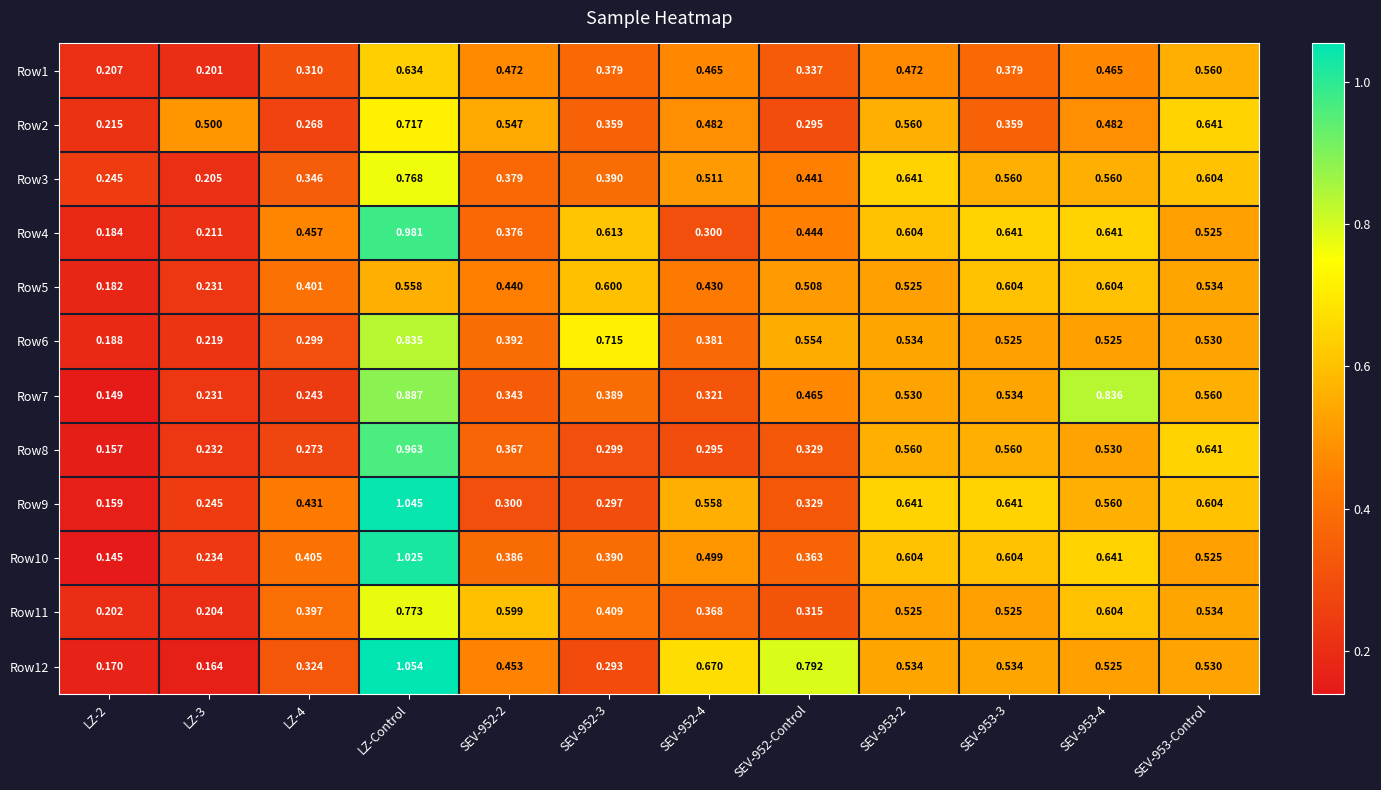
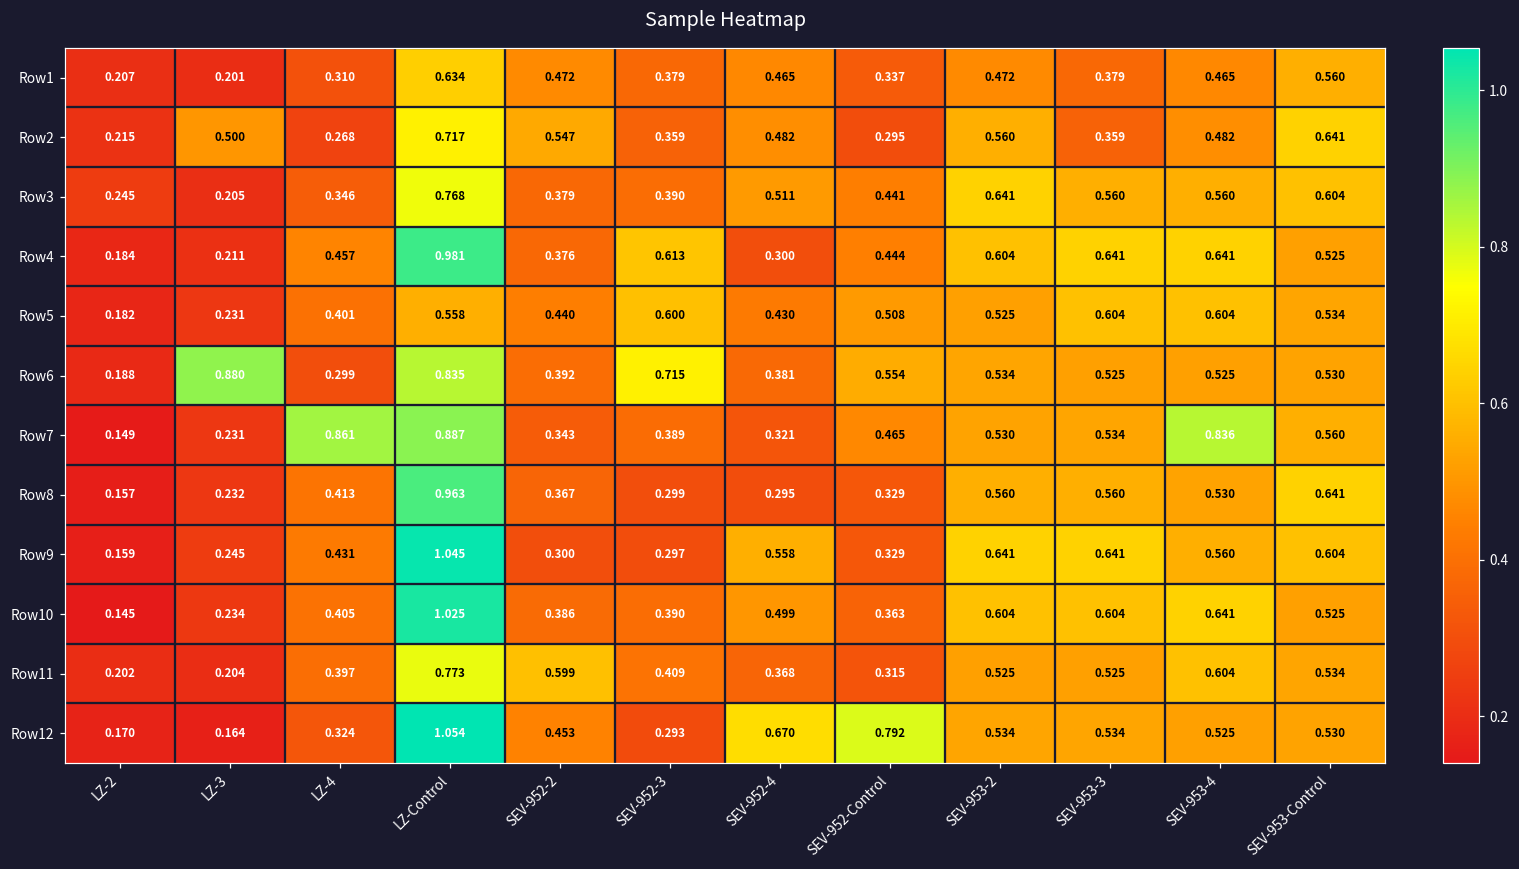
  {
    "Row1": {
      "LZ-2": 0.207,
      "LZ-3": 0.201,
      "LZ-4": 0.310,
      "LZ-Control": 0.634,
      "SEV-952-2": 0.472,
      "SEV-952-3": 0.379,
      "SEV-952-4": 0.465,
      "SEV-952-Control": 0.337,
      "SEV-953-2": 0.472,
      "SEV-953-3": 0.379,
      "SEV-953-4": 0.465,
      "SEV-953-Control": 0.560
    },
    "Row2": {
      "LZ-2": 0.215,
      "LZ-3": 0.500,
      "LZ-4": 0.268,
      "LZ-Control": 0.717,
      "SEV-952-2": 0.547,
      "SEV-952-3": 0.359,
      "SEV-952-4": 0.482,
      "SEV-952-Control": 0.295,
      "SEV-953-2": 0.560,
      "SEV-953-3": 0.359,
      "SEV-953-4": 0.482,
      "SEV-953-Control": 0.641
    },
    "Row3": {
      "LZ-2": 0.245,
      "LZ-3": 0.205,
      "LZ-4": 0.346,
      "LZ-Control": 0.768,
      "SEV-952-2": 0.379,
      "SEV-952-3": 0.390,
      "SEV-952-4": 0.511,
      "SEV-952-Control": 0.441,
      "SEV-953-2": 0.641,
      "SEV-953-3": 0.560,
      "SEV-953-4": 0.560,
      "SEV-953-Control": 0.604
    },
    "Row4": {
      "LZ-2": 0.184,
      "LZ-3": 0.211,
      "LZ-4": 0.457,
      "LZ-Control": 0.981,
      "SEV-952-2": 0.376,
      "SEV-952-3": 0.613,
      "SEV-952-4": 0.300,
      "SEV-952-Control": 0.444,
      "SEV-953-2": 0.604,
      "SEV-953-3": 0.641,
      "SEV-953-4": 0.641,
      "SEV-953-Control": 0.525
    },
    "Row5": {
      "LZ-2": 0.182,
      "LZ-3": 0.231,
      "LZ-4": 0.401,
      "LZ-Control": 0.558,
      "SEV-952-2": 0.440,
      "SEV-952-3": 0.600,
      "SEV-952-4": 0.430,
      "SEV-952-Control": 0.508,
      "SEV-953-2": 0.525,
      "SEV-953-3": 0.604,
      "SEV-953-4": 0.604,
      "SEV-953-Control": 0.534
    },
    "Row6": {
      "LZ-2": 0.188,
-     "LZ-3": 0.219,
+     "LZ-3": 0.880,
      "LZ-4": 0.299,
      "LZ-Control": 0.835,
      "SEV-952-2": 0.392,
      "SEV-952-3": 0.715,
      "SEV-952-4": 0.381,
      "SEV-952-Control": 0.554,
      "SEV-953-2": 0.534,
      "SEV-953-3": 0.525,
      "SEV-953-4": 0.525,
      "SEV-953-Control": 0.530
    },
    "Row7": {
      "LZ-2": 0.149,
      "LZ-3": 0.231,
-     "LZ-4": 0.243,
+     "LZ-4": 0.861,
      "LZ-Control": 0.887,
      "SEV-952-2": 0.343,
      "SEV-952-3": 0.389,
      "SEV-952-4": 0.321,
      "SEV-952-Control": 0.465,
      "SEV-953-2": 0.530,
      "SEV-953-3": 0.534,
      "SEV-953-4": 0.836,
      "SEV-953-Control": 0.560
    },
    "Row8": {
      "LZ-2": 0.157,
      "LZ-3": 0.232,
-     "LZ-4": 0.273,
+     "LZ-4": 0.413,
      "LZ-Control": 0.963,
      "SEV-952-2": 0.367,
      "SEV-952-3": 0.299,
      "SEV-952-4": 0.295,
      "SEV-952-Control": 0.329,
      "SEV-953-2": 0.560,
      "SEV-953-3": 0.560,
      "SEV-953-4": 0.530,
      "SEV-953-Control": 0.641
    },
    "Row9": {
      "LZ-2": 0.159,
      "LZ-3": 0.245,
      "LZ-4": 0.431,
      "LZ-Control": 1.045,
      "SEV-952-2": 0.300,
      "SEV-952-3": 0.297,
      "SEV-952-4": 0.558,
      "SEV-952-Control": 0.329,
      "SEV-953-2": 0.641,
      "SEV-953-3": 0.641,
      "SEV-953-4": 0.560,
      "SEV-953-Control": 0.604
    },
    "Row10": {
      "LZ-2": 0.145,
      "LZ-3": 0.234,
      "LZ-4": 0.405,
      "LZ-Control": 1.025,
      "SEV-952-2": 0.386,
      "SEV-952-3": 0.390,
      "SEV-952-4": 0.499,
      "SEV-952-Control": 0.363,
      "SEV-953-2": 0.604,
      "SEV-953-3": 0.604,
      "SEV-953-4": 0.641,
      "SEV-953-Control": 0.525
    },
    "Row11": {
      "LZ-2": 0.202,
      "LZ-3": 0.204,
      "LZ-4": 0.397,
      "LZ-Control": 0.773,
      "SEV-952-2": 0.599,
      "SEV-952-3": 0.409,
      "SEV-952-4": 0.368,
      "SEV-952-Control": 0.315,
      "SEV-953-2": 0.525,
      "SEV-953-3": 0.525,
      "SEV-953-4": 0.604,
      "SEV-953-Control": 0.534
    },
    "Row12": {
      "LZ-2": 0.170,
      "LZ-3": 0.164,
      "LZ-4": 0.324,
      "LZ-Control": 1.054,
      "SEV-952-2": 0.453,
      "SEV-952-3": 0.293,
      "SEV-952-4": 0.670,
      "SEV-952-Control": 0.792,
      "SEV-953-2": 0.534,
      "SEV-953-3": 0.534,
      "SEV-953-4": 0.525,
      "SEV-953-Control": 0.530
    }
  }
